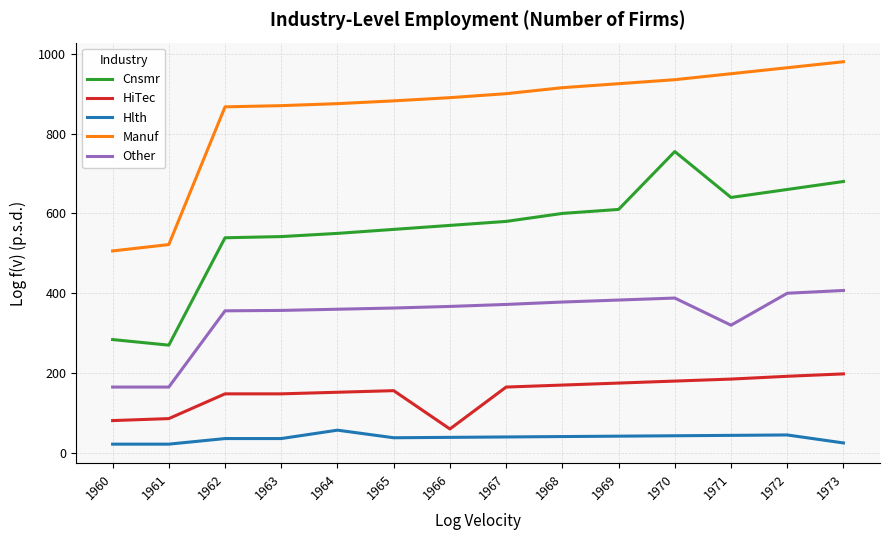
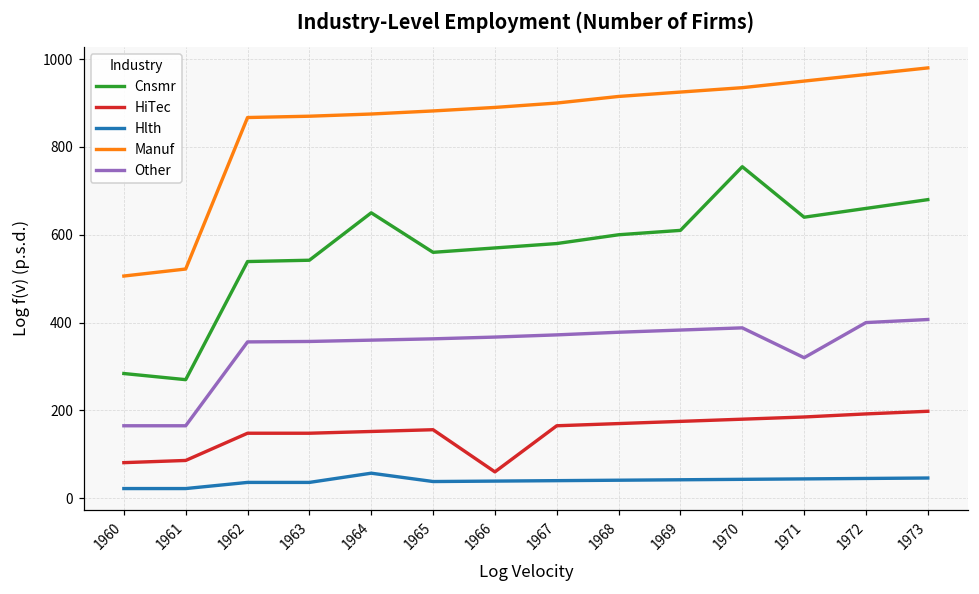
  {
    "Cnsmr": {
      "1960": 280,
      "1961": 270,
      "1962": 540,
      "1963": 540,
-     "1964": 550,
+     "1964": 650,
      "1965": 560,
      "1966": 570,
      "1967": 580,
      "1968": 600,
      "1969": 610,
      "1970": 760,
      "1971": 640,
      "1972": 660,
      "1973": 680
    },
    "HiTec": {
      "1960": 80,
      "1961": 90,
      "1962": 150,
      "1963": 150,
      "1964": 150,
      "1965": 160,
      "1966": 60,
      "1967": 170,
      "1968": 170,
      "1969": 180,
      "1970": 180,
      "1971": 190,
      "1972": 190,
      "1973": 200
    },
    "Hlth": {
      "1960": 20,
      "1961": 20,
      "1962": 40,
      "1963": 40,
      "1964": 60,
      "1965": 40,
      "1966": 40,
      "1967": 40,
      "1968": 40,
      "1969": 40,
      "1970": 40,
      "1971": 40,
      "1972": 50,
-     "1973": 30
+     "1973": 50
    },
    "Manuf": {
      "1960": 510,
      "1961": 520,
      "1962": 870,
      "1963": 870,
      "1964": 880,
      "1965": 880,
      "1966": 890,
      "1967": 900,
      "1968": 920,
      "1969": 930,
      "1970": 940,
      "1971": 950,
      "1972": 970,
      "1973": 980
    },
    "Other": {
      "1960": 170,
      "1961": 170,
      "1962": 360,
      "1963": 360,
      "1964": 360,
      "1965": 360,
      "1966": 370,
      "1967": 370,
      "1968": 380,
      "1969": 380,
      "1970": 390,
      "1971": 320,
      "1972": 400,
      "1973": 410
    }
  }
